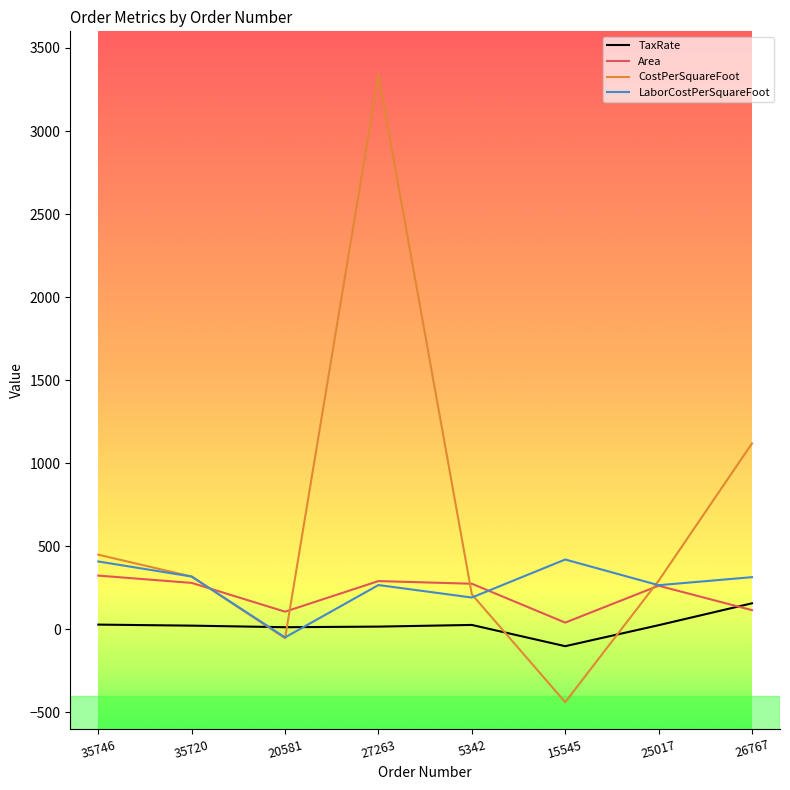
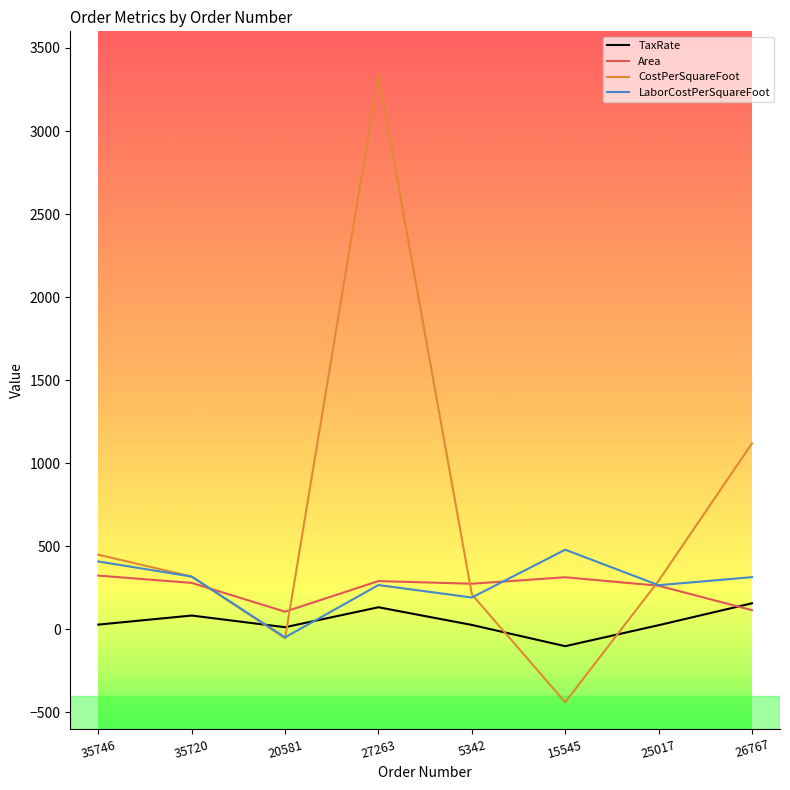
  {
    "TaxRate": {
      "35746": 30,
-     "35720": 20,
+     "35720": 80,
      "20581": 10,
-     "27263": 20,
+     "27263": 130,
      "5342": 30,
      "15545": -100,
      "25017": 30,
      "26767": 160
    },
    "Area": {
      "35746": 320,
      "35720": 280,
      "20581": 110,
      "27263": 290,
      "5342": 280,
-     "15545": 40,
+     "15545": 310,
      "26767": 120
    },
    "CostPerSquareFoot": {
      "35746": 450,
      "27263": 3340,
      "5342": 210,
      "25017": 290,
      "26767": 1120
    },
    "LaborCostPerSquareFoot": {
      "35746": 410,
      "27263": 270,
      "5342": 190,
-     "15545": 420,
+     "15545": 480,
      "26767": 310
    }
  }
